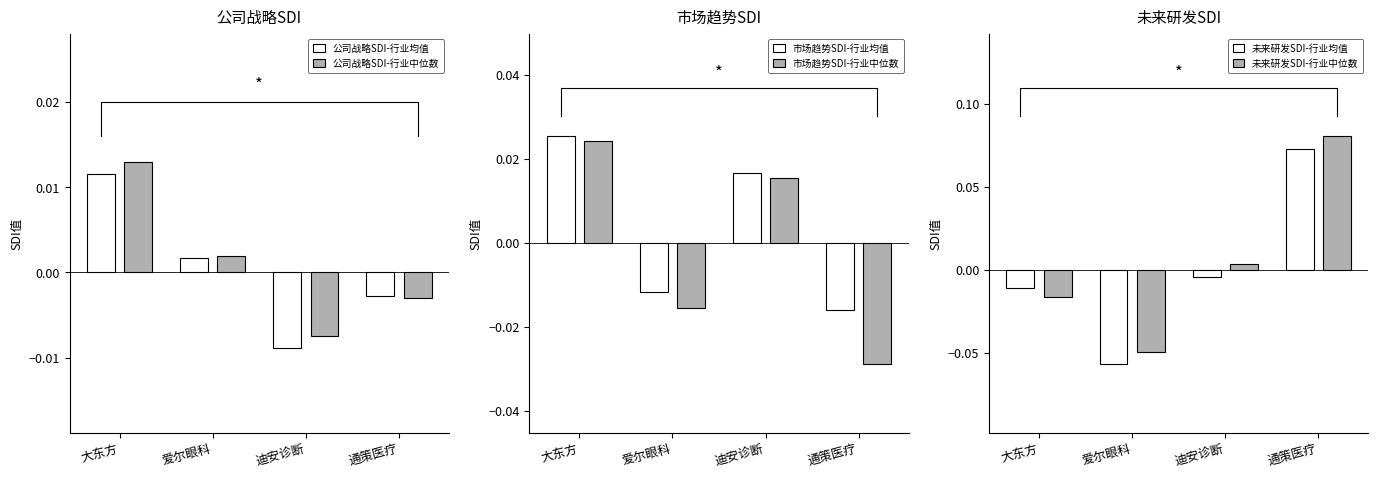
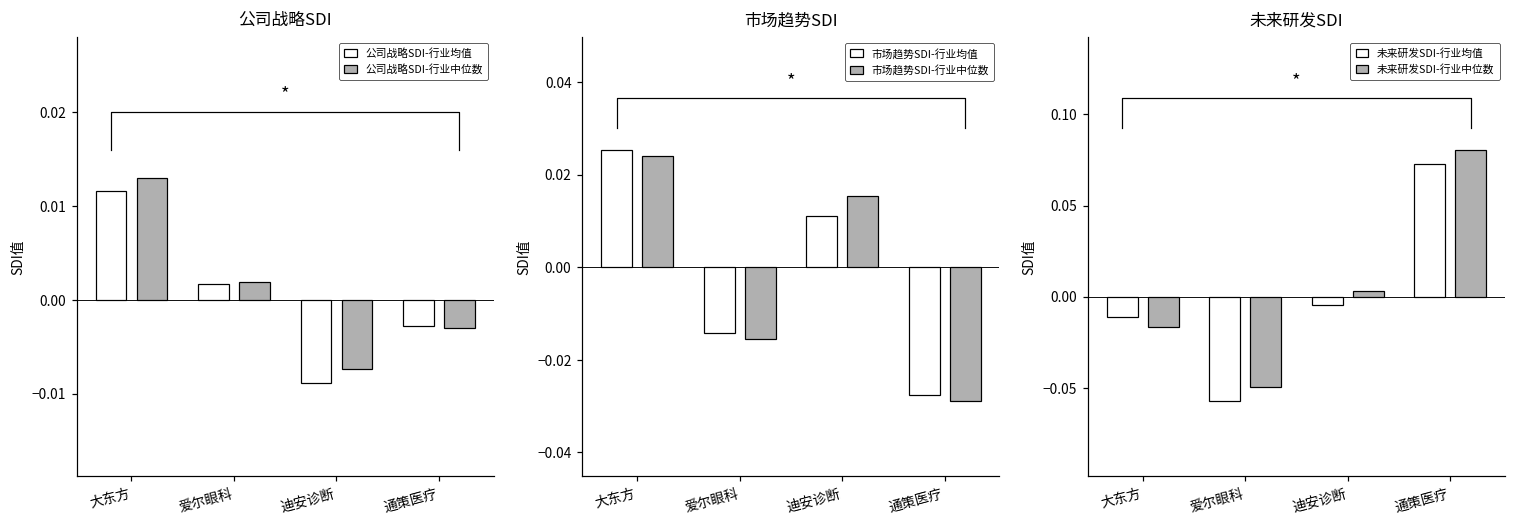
  {
    "公司战略SDI": {
      "公司战略SDI-行业均值": {
        "大东方": 0.012,
        "爱尔眼科": 0.002,
        "迪安诊断": -0.009,
        "通策医疗": -0.003
      },
      "公司战略SDI-行业中位数": {
        "大东方": 0.013,
        "爱尔眼科": 0.002,
        "迪安诊断": -0.007,
        "通策医疗": -0.003
      }
    },
    "市场趋势SDI": {
      "市场趋势SDI-行业均值": {
        "大东方": 0.025,
-       "爱尔眼科": -0.012,
-       "迪安诊断": 0.017,
-       "通策医疗": -0.016
+       "爱尔眼科": -0.014,
+       "迪安诊断": 0.011,
+       "通策医疗": -0.028
      },
      "市场趋势SDI-行业中位数": {
        "大东方": 0.024,
        "爱尔眼科": -0.015,
        "迪安诊断": 0.015,
        "通策医疗": -0.029
      }
    },
    "未来研发SDI": {
      "未来研发SDI-行业均值": {
        "大东方": -0.011,
        "爱尔眼科": -0.057,
        "迪安诊断": -0.004,
        "通策医疗": 0.073
      },
      "未来研发SDI-行业中位数": {
        "大东方": -0.016,
        "爱尔眼科": -0.049,
        "迪安诊断": 0.003,
        "通策医疗": 0.080
      }
    }
  }
